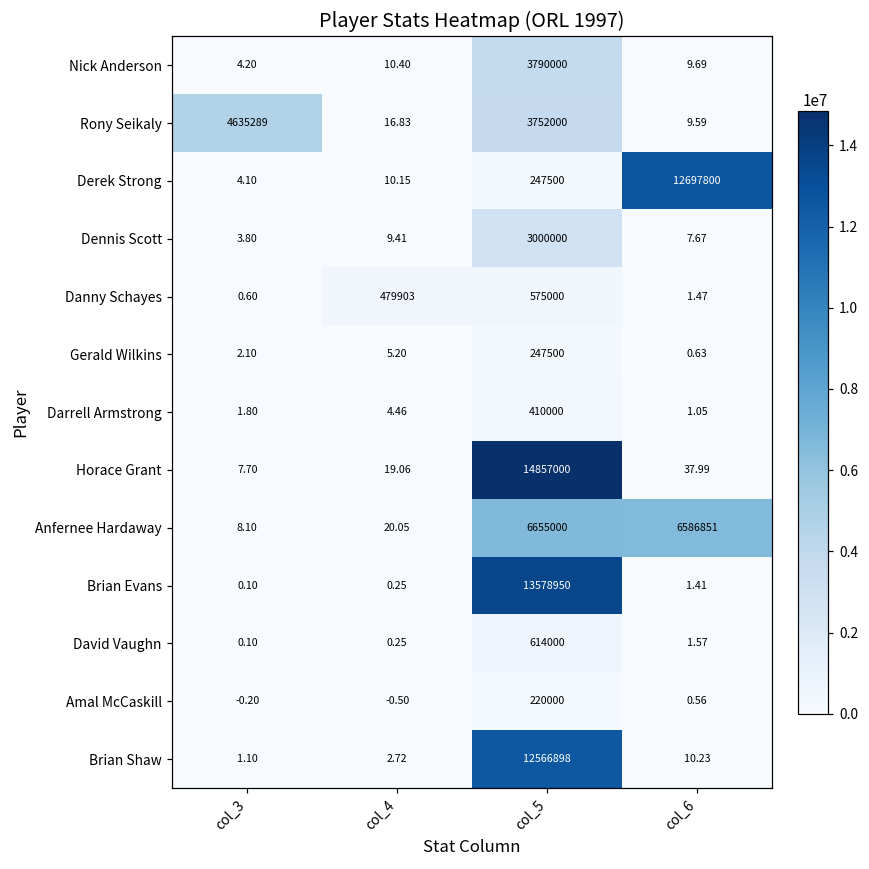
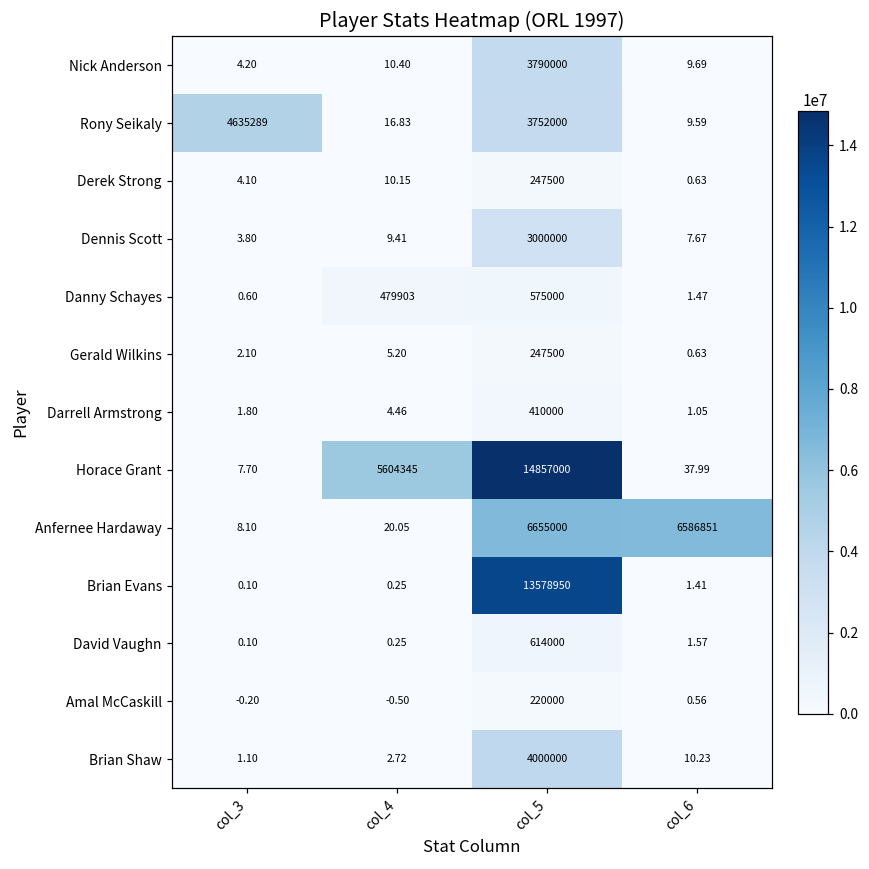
  {
    "Nick Anderson": {
      "col_3": 4.20,
      "col_4": 10.40,
      "col_5": 3790000,
      "col_6": 9.69
    },
    "Rony Seikaly": {
      "col_3": 4635289,
      "col_4": 16.83,
      "col_5": 3752000,
      "col_6": 9.59
    },
    "Derek Strong": {
      "col_3": 4.10,
      "col_4": 10.15,
      "col_5": 247500,
-     "col_6": 12697800
+     "col_6": 0.63
    },
    "Dennis Scott": {
      "col_3": 3.80,
      "col_4": 9.41,
      "col_5": 3000000,
      "col_6": 7.67
    },
    "Danny Schayes": {
      "col_3": 0.60,
      "col_4": 479903,
      "col_5": 575000,
      "col_6": 1.47
    },
    "Gerald Wilkins": {
      "col_3": 2.10,
      "col_4": 5.20,
      "col_5": 247500,
      "col_6": 0.63
    },
    "Darrell Armstrong": {
      "col_3": 1.80,
      "col_4": 4.46,
      "col_5": 410000,
      "col_6": 1.05
    },
    "Horace Grant": {
      "col_3": 7.70,
-     "col_4": 19.06,
+     "col_4": 5604345,
      "col_5": 14857000,
      "col_6": 37.99
    },
    "Anfernee Hardaway": {
      "col_3": 8.10,
      "col_4": 20.05,
      "col_5": 6655000,
      "col_6": 6586851
    },
    "Brian Evans": {
      "col_3": 0.10,
      "col_4": 0.25,
      "col_5": 13578950,
      "col_6": 1.41
    },
    "David Vaughn": {
      "col_3": 0.10,
      "col_4": 0.25,
      "col_5": 614000,
      "col_6": 1.57
    },
    "Amal McCaskill": {
      "col_3": -0.20,
      "col_4": -0.50,
      "col_5": 220000,
      "col_6": 0.56
    },
    "Brian Shaw": {
      "col_3": 1.10,
      "col_4": 2.72,
-     "col_5": 12566898,
+     "col_5": 4000000,
      "col_6": 10.23
    }
  }
